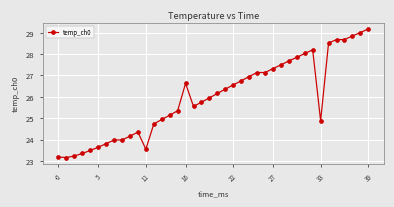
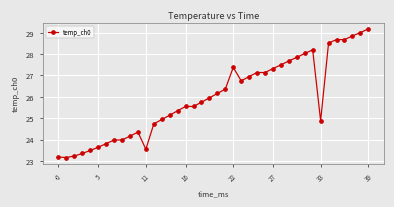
  {
    "-0": 23.2,
    "5": 23.6,
    "11": 23.6,
-   "16": 26.6,
-   "22": 26.6,
+   "16": 25.6,
+   "22": 27.4,
    "27": 27.3,
    "33": 24.9,
    "39": 29.2
  }
